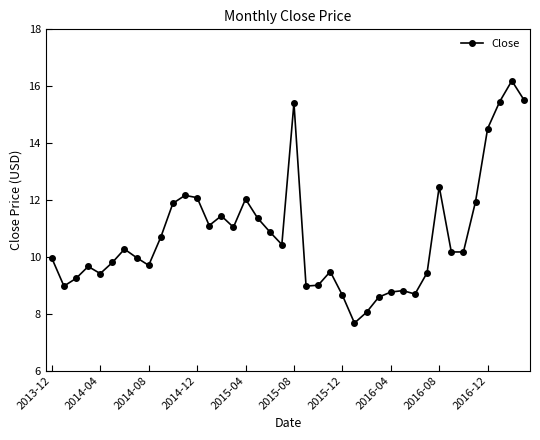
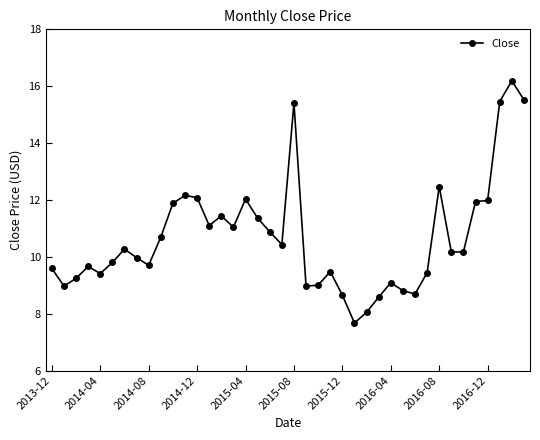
  {
-   "2013-12": 10.0,
+   "2013-12": 9.6,
    "2014-04": 9.4,
    "2014-08": 9.7,
    "2014-12": 12.1,
    "2015-04": 12.0,
    "2015-08": 15.4,
    "2015-12": 8.7,
-   "2016-04": 8.8,
+   "2016-04": 9.1,
    "2016-08": 12.5,
-   "2016-12": 14.5
+   "2016-12": 12.0
  }
